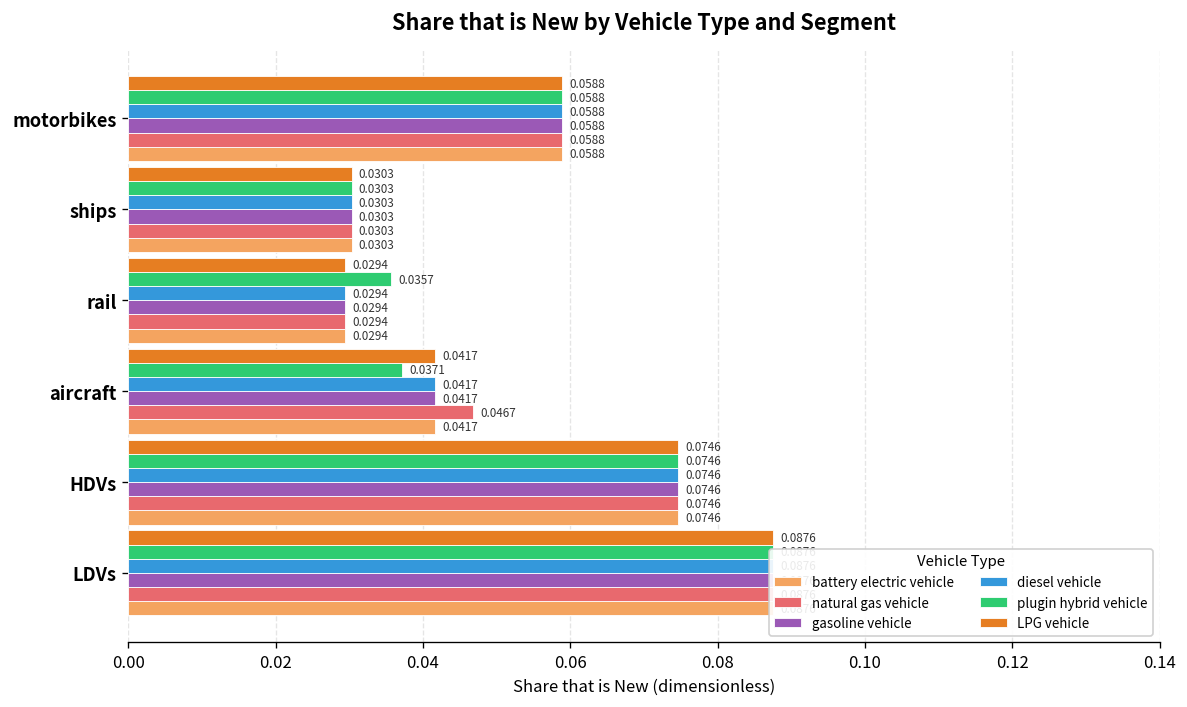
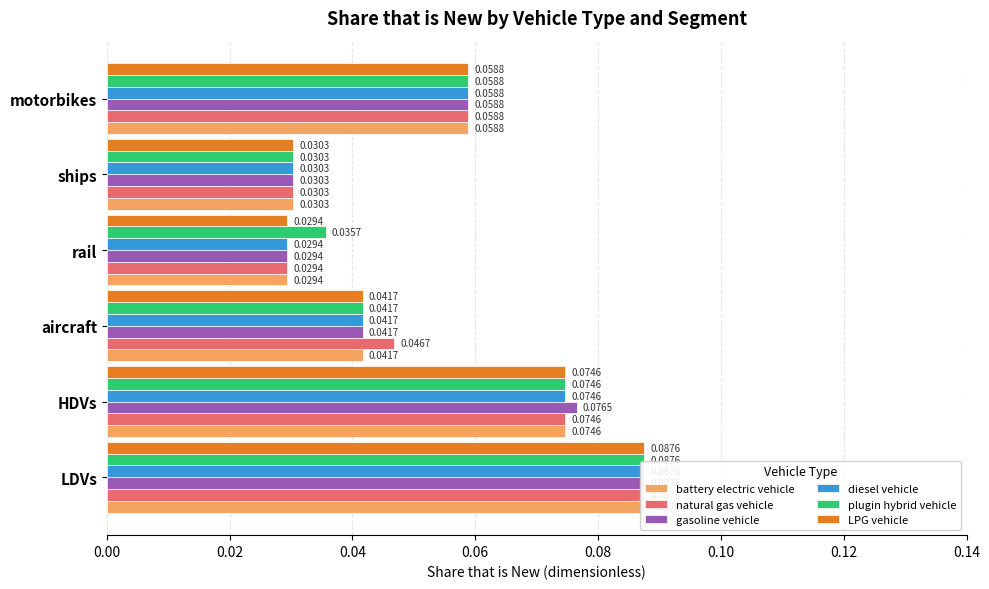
  {
    "battery electric vehicle": {
      "motorbikes": 0.0588,
      "ships": 0.0303,
      "rail": 0.0294,
      "aircraft": 0.0417,
      "HDVs": 0.0746
    },
    "natural gas vehicle": {
      "motorbikes": 0.0588,
      "ships": 0.0303,
      "rail": 0.0294,
      "aircraft": 0.0467,
      "HDVs": 0.0746
    },
    "gasoline vehicle": {
      "motorbikes": 0.0588,
      "ships": 0.0303,
      "rail": 0.0294,
      "aircraft": 0.0417,
-     "HDVs": 0.0746
+     "HDVs": 0.0765
    },
    "diesel vehicle": {
      "motorbikes": 0.0588,
      "ships": 0.0303,
      "rail": 0.0294,
      "aircraft": 0.0417,
      "HDVs": 0.0746
    },
    "plugin hybrid vehicle": {
      "motorbikes": 0.0588,
      "ships": 0.0303,
      "rail": 0.0357,
-     "aircraft": 0.0371,
+     "aircraft": 0.0417,
      "HDVs": 0.0746
    },
    "LPG vehicle": {
      "motorbikes": 0.0588,
      "ships": 0.0303,
      "rail": 0.0294,
      "aircraft": 0.0417,
      "HDVs": 0.0746,
      "LDVs": 0.0876
    }
  }
